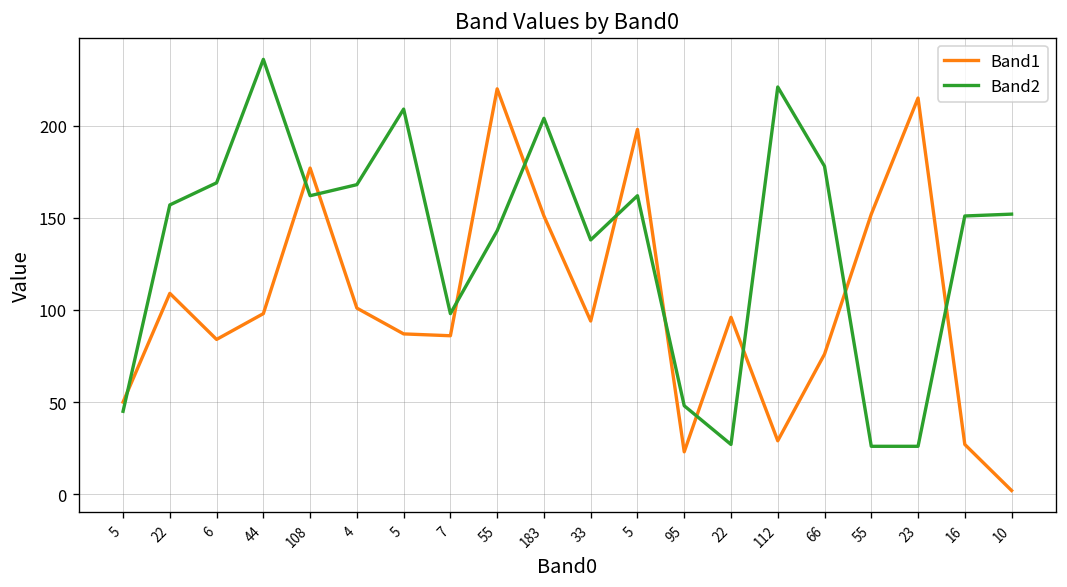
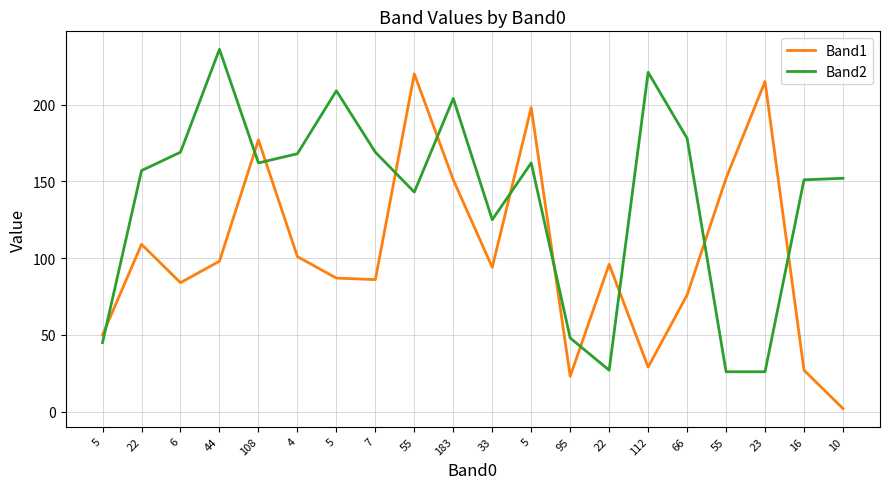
  {
    "Band1": {
      "6": 84,
      "44": 98,
      "108": 177,
      "4": 101,
      "7": 86,
      "183": 151,
      "33": 94,
      "95": 23,
      "112": 29,
      "66": 76,
      "23": 215,
      "16": 27,
      "10": 2
    },
    "Band2": {
      "6": 169,
      "44": 236,
      "108": 162,
      "4": 168,
-     "7": 98,
+     "7": 169,
      "183": 204,
-     "33": 138,
+     "33": 125,
      "95": 48,
      "112": 221,
      "66": 178,
      "23": 26,
      "16": 151,
      "10": 152
    }
  }
